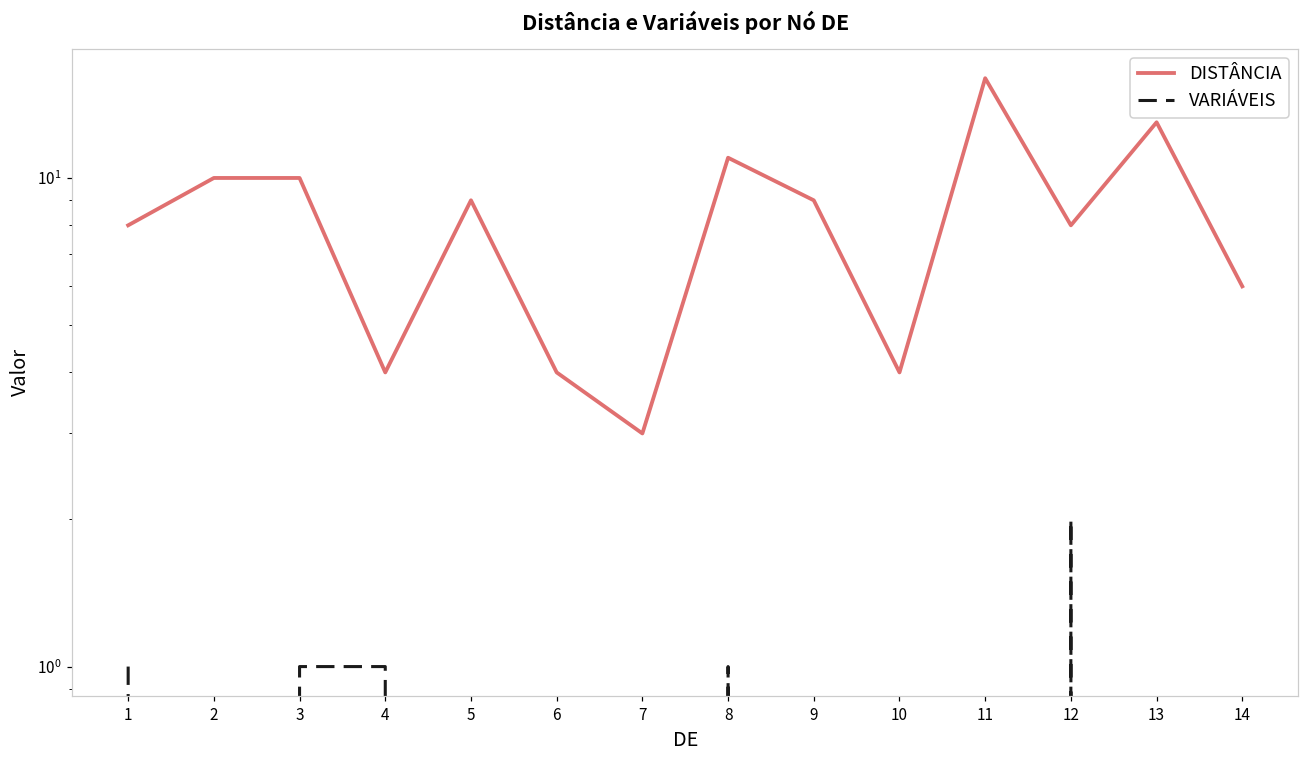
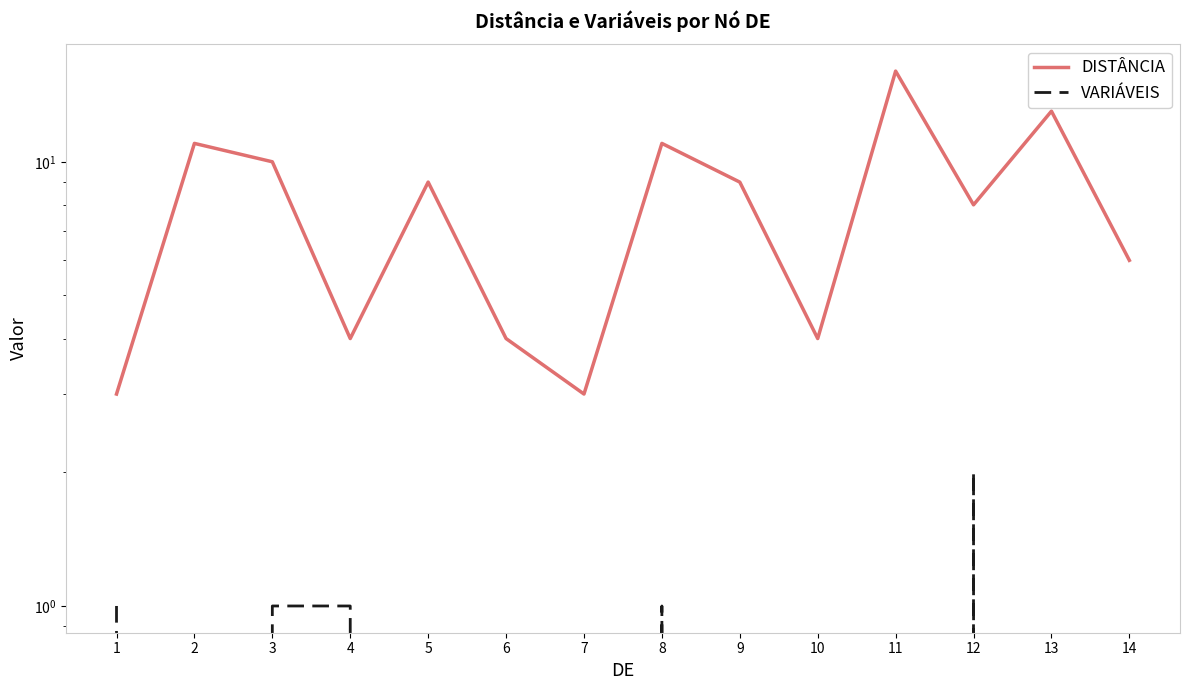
  {
    "DISTÂNCIA": {
-     "1": 8,
-     "2": 10,
+     "1": 3,
+     "2": 11,
      "3": 10,
      "4": 4,
      "5": 9,
      "6": 4,
      "7": 3,
      "8": 11,
      "9": 9,
      "10": 4,
      "11": 16,
      "12": 8,
      "13": 13,
      "14": 6
    },
    "VARIÁVEIS": {
      "1": 1,
      "3": 1,
      "4": 1,
      "8": 1,
      "12": 2
    }
  }
